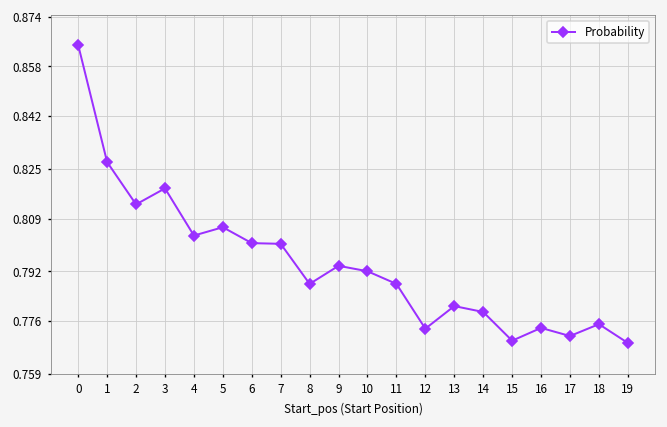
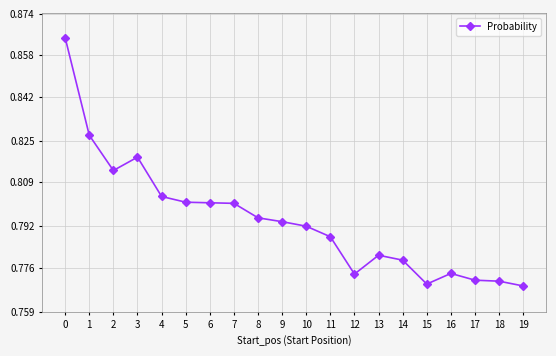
  {
    "0": 0.865,
    "1": 0.827,
    "2": 0.814,
    "3": 0.819,
    "4": 0.804,
-   "5": 0.806,
+   "5": 0.801,
    "6": 0.801,
    "7": 0.801,
-   "8": 0.788,
+   "8": 0.795,
    "9": 0.794,
    "10": 0.792,
    "11": 0.788,
    "12": 0.774,
    "13": 0.781,
    "14": 0.779,
    "15": 0.770,
    "16": 0.774,
    "17": 0.771,
-   "18": 0.775,
+   "18": 0.771,
    "19": 0.769
  }
